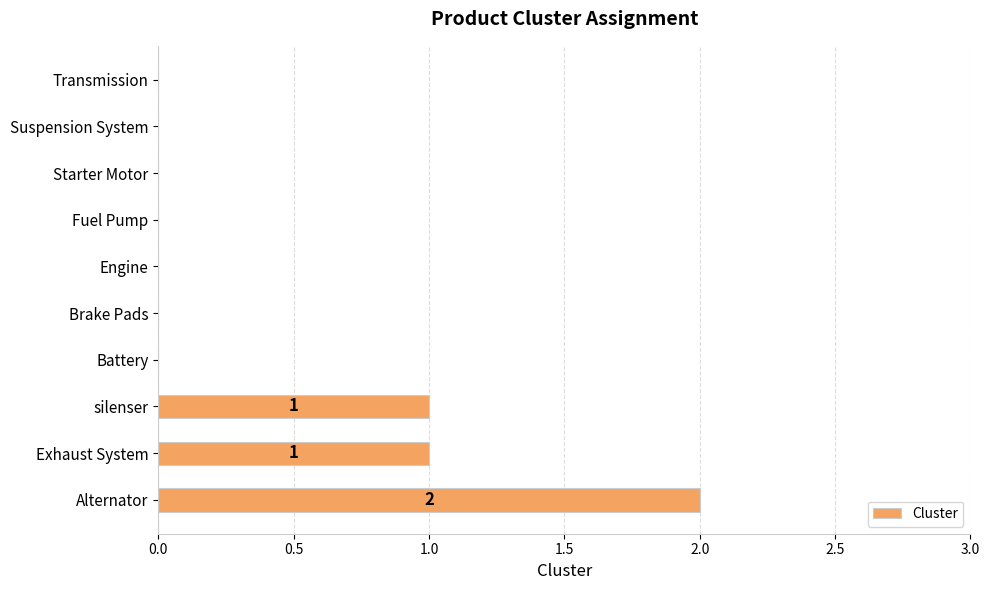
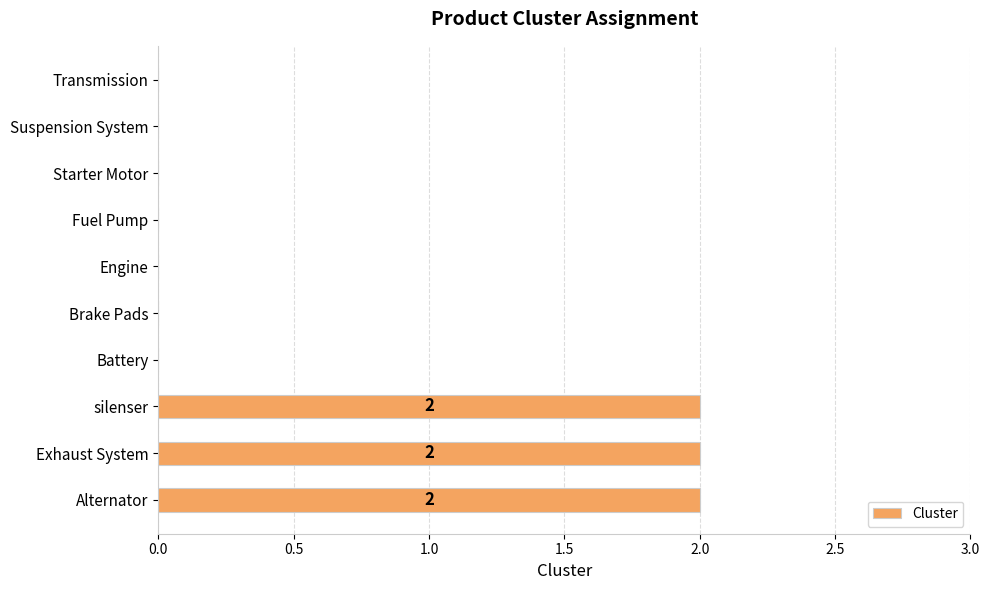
  {
-   "silenser": 1,
-   "Exhaust System": 1,
+   "silenser": 2,
+   "Exhaust System": 2,
    "Alternator": 2
  }
